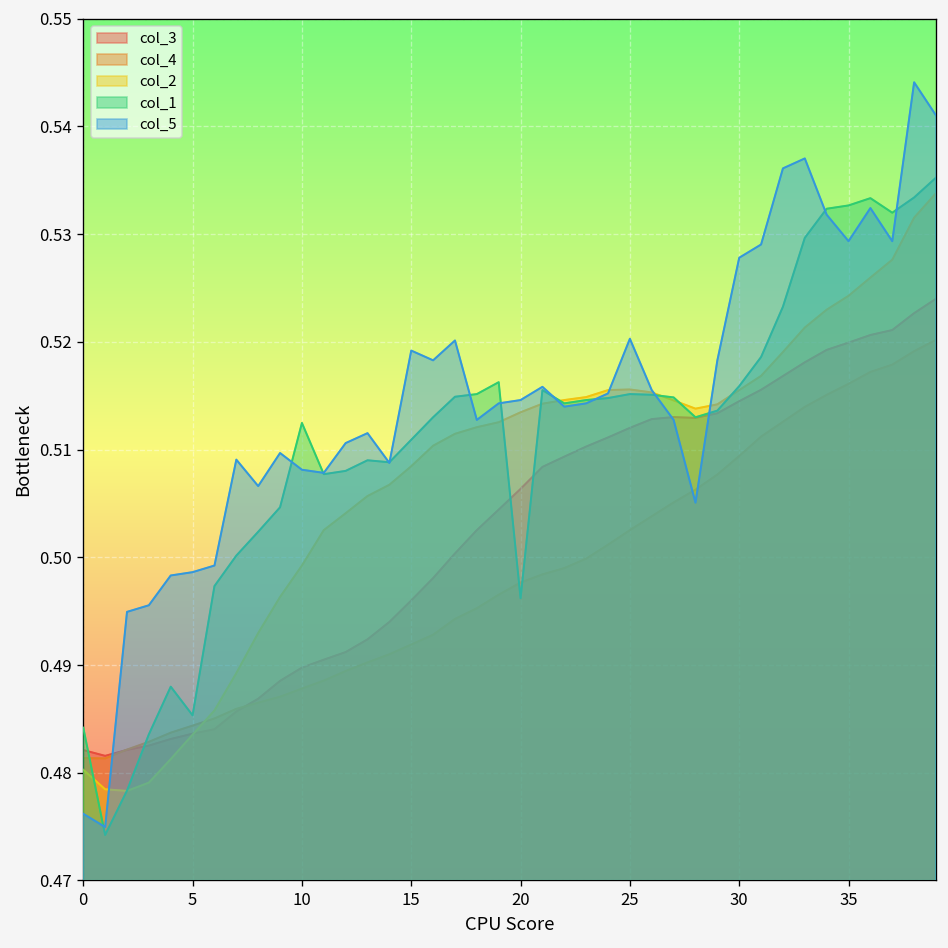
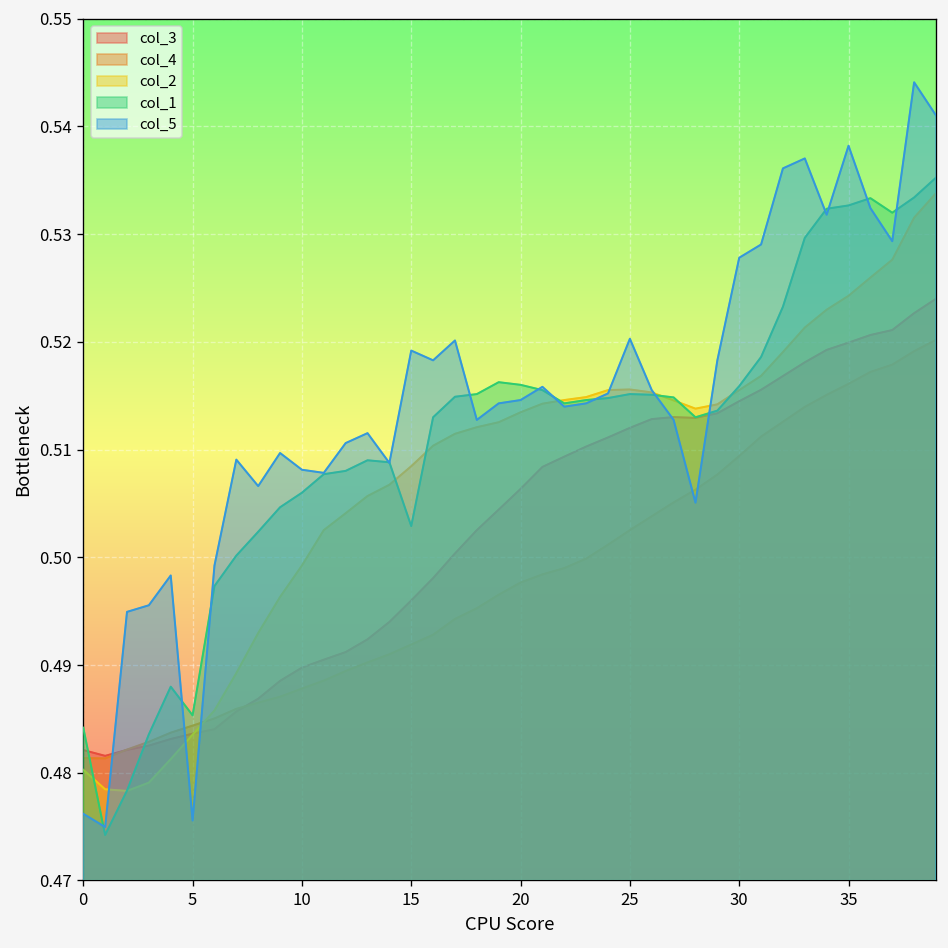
  {
    "col_1": {
      "0": 0.484,
      "5": 0.485,
-     "10": 0.512,
-     "15": 0.511,
-     "20": 0.496,
+     "10": 0.506,
+     "15": 0.503,
+     "20": 0.516,
      "25": 0.515,
      "30": 0.516,
      "35": 0.533
    },
    "col_5": {
      "0": 0.476,
-     "5": 0.499,
+     "5": 0.476,
      "10": 0.508,
      "15": 0.519,
      "20": 0.515,
      "25": 0.520,
      "30": 0.528,
-     "35": 0.529
+     "35": 0.538
    }
  }
